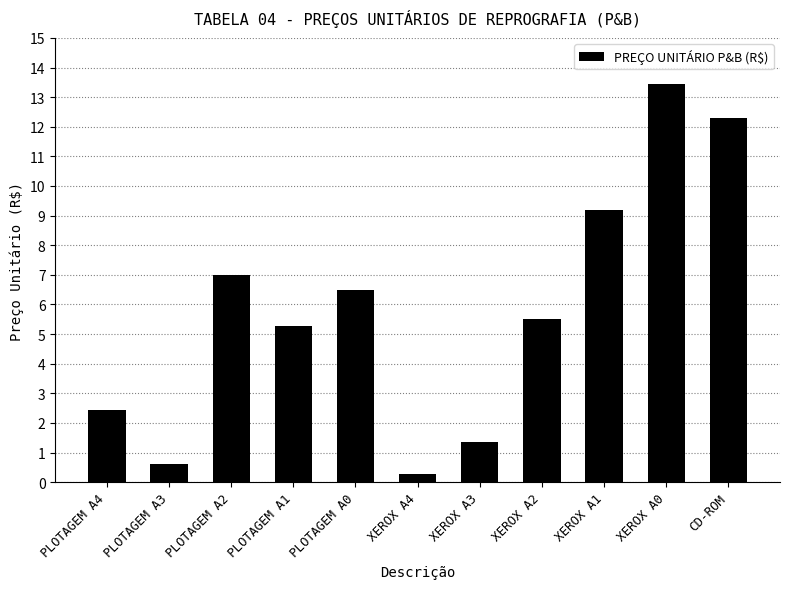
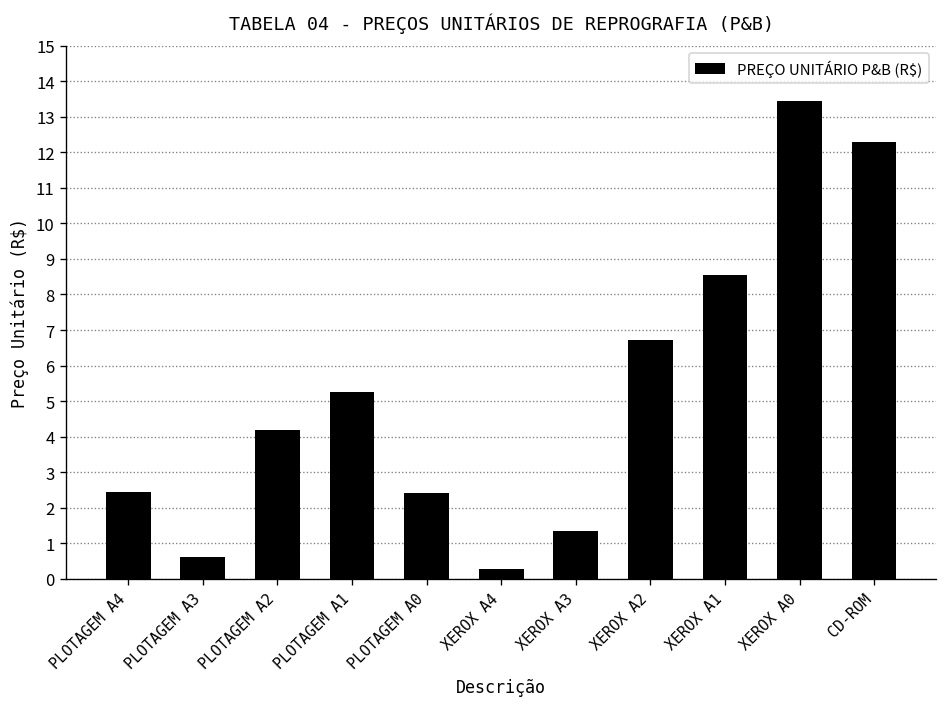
  {
    "PLOTAGEM A4": 2.4,
    "PLOTAGEM A3": 0.6,
-   "PLOTAGEM A2": 7.0,
+   "PLOTAGEM A2": 4.2,
    "PLOTAGEM A1": 5.3,
-   "PLOTAGEM A0": 6.5,
+   "PLOTAGEM A0": 2.4,
    "XEROX A4": 0.3,
    "XEROX A3": 1.3,
-   "XEROX A2": 5.5,
-   "XEROX A1": 9.2,
+   "XEROX A2": 6.7,
+   "XEROX A1": 8.5,
    "XEROX A0": 13.4,
    "CD-ROM": 12.3
  }
